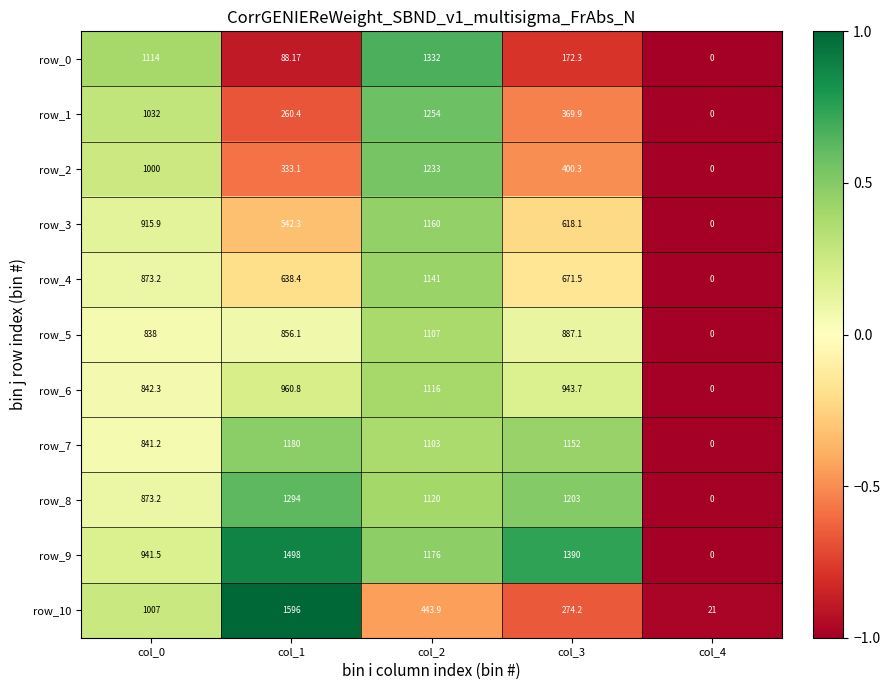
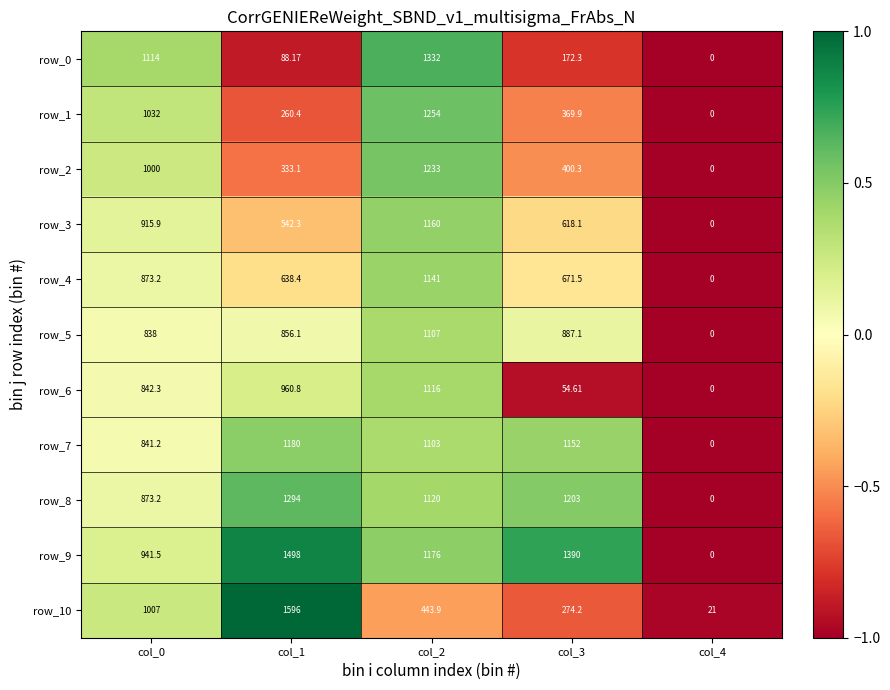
  {
    "row_0": {
      "col_0": 1114,
      "col_1": 88.17,
      "col_2": 1332,
      "col_3": 172.3,
      "col_4": 0
    },
    "row_1": {
      "col_0": 1032,
      "col_1": 260.4,
      "col_2": 1254,
      "col_3": 369.9,
      "col_4": 0
    },
    "row_2": {
      "col_0": 1000,
      "col_1": 333.1,
      "col_2": 1233,
      "col_3": 400.3,
      "col_4": 0
    },
    "row_3": {
      "col_0": 915.9,
      "col_1": 542.3,
      "col_2": 1160,
      "col_3": 618.1,
      "col_4": 0
    },
    "row_4": {
      "col_0": 873.2,
      "col_1": 638.4,
      "col_2": 1141,
      "col_3": 671.5,
      "col_4": 0
    },
    "row_5": {
      "col_0": 838,
      "col_1": 856.1,
      "col_2": 1107,
      "col_3": 887.1,
      "col_4": 0
    },
    "row_6": {
      "col_0": 842.3,
      "col_1": 960.8,
      "col_2": 1116,
-     "col_3": 943.7,
+     "col_3": 54.61,
      "col_4": 0
    },
    "row_7": {
      "col_0": 841.2,
      "col_1": 1180,
      "col_2": 1103,
      "col_3": 1152,
      "col_4": 0
    },
    "row_8": {
      "col_0": 873.2,
      "col_1": 1294,
      "col_2": 1120,
      "col_3": 1203,
      "col_4": 0
    },
    "row_9": {
      "col_0": 941.5,
      "col_1": 1498,
      "col_2": 1176,
      "col_3": 1390,
      "col_4": 0
    },
    "row_10": {
      "col_0": 1007,
      "col_1": 1596,
      "col_2": 443.9,
      "col_3": 274.2,
      "col_4": 21
    }
  }
